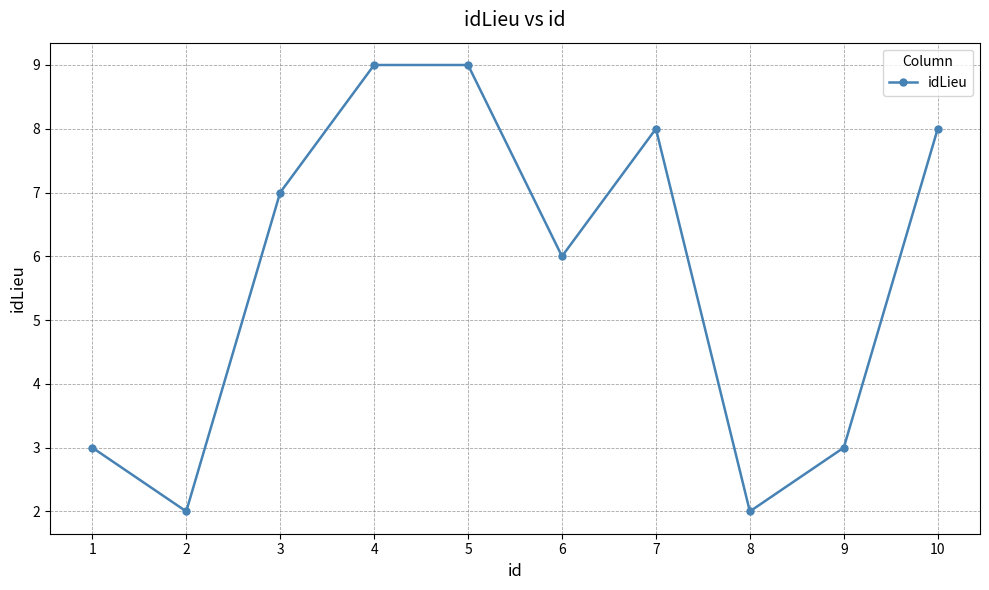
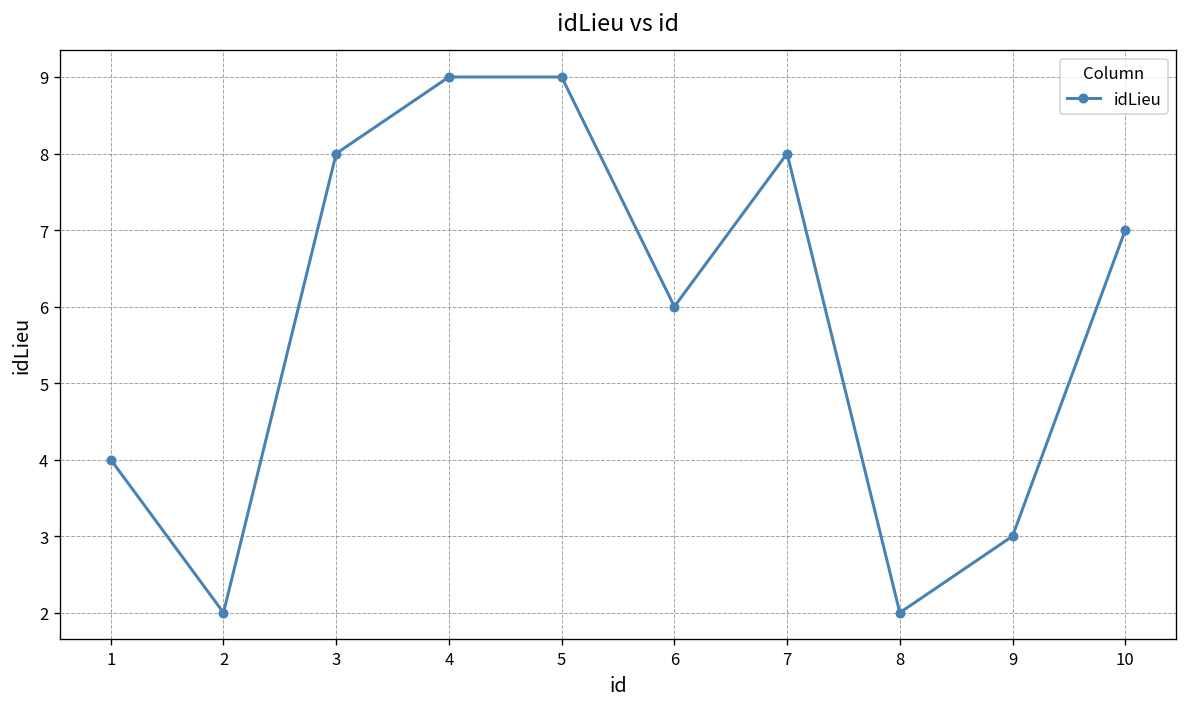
  {
-   "1": 3,
+   "1": 4,
    "2": 2,
-   "3": 7,
+   "3": 8,
    "4": 9,
    "5": 9,
    "6": 6,
    "7": 8,
    "8": 2,
    "9": 3,
-   "10": 8
+   "10": 7
  }
